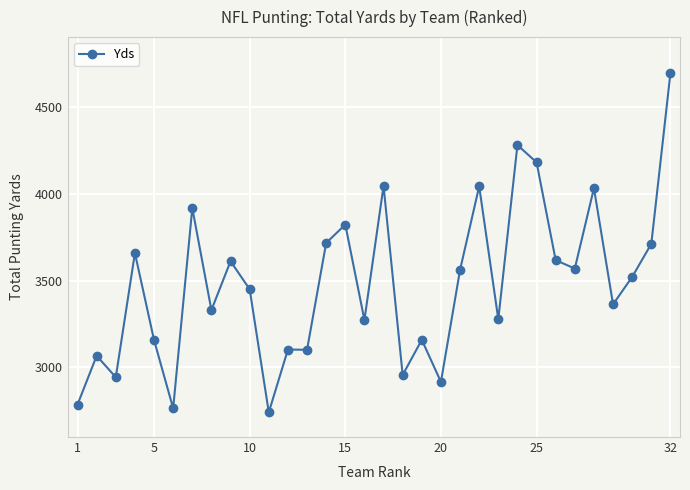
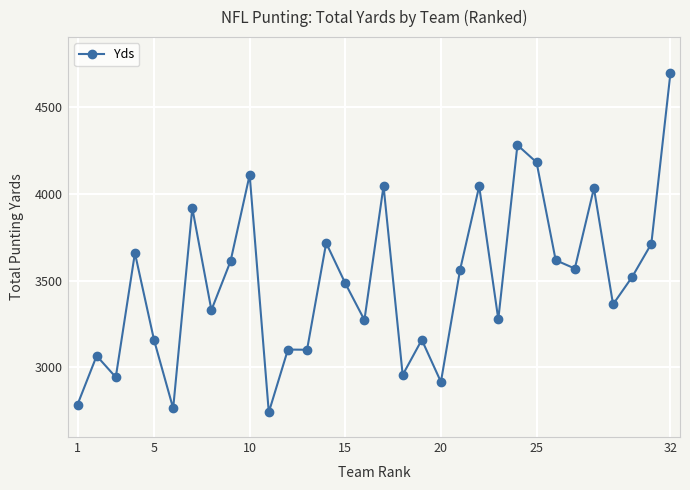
  {
    "1": 2790,
    "5": 3160,
-   "10": 3450,
-   "15": 3820,
+   "10": 4110,
+   "15": 3480,
    "20": 2920,
    "25": 4180,
    "32": 4690
  }
